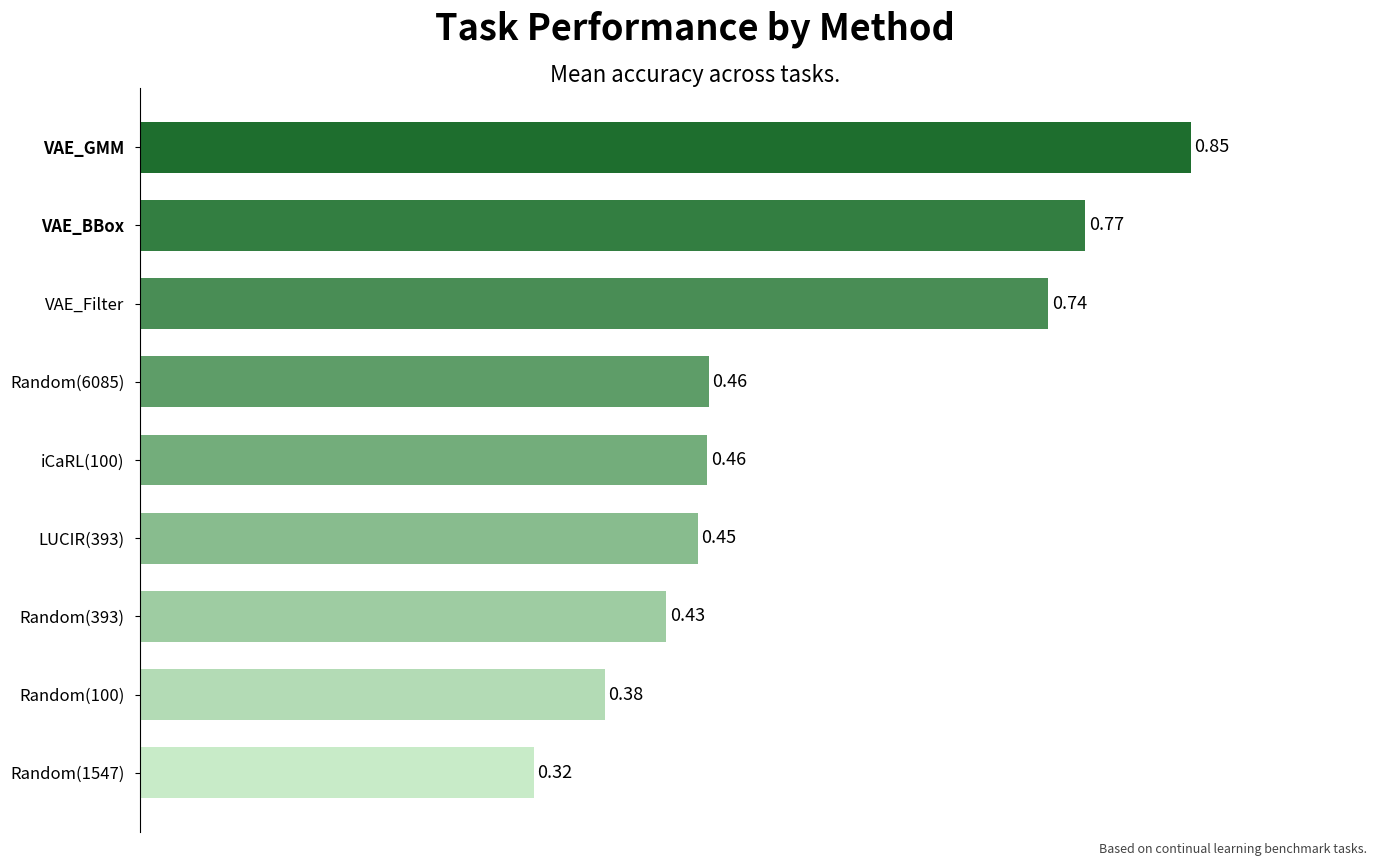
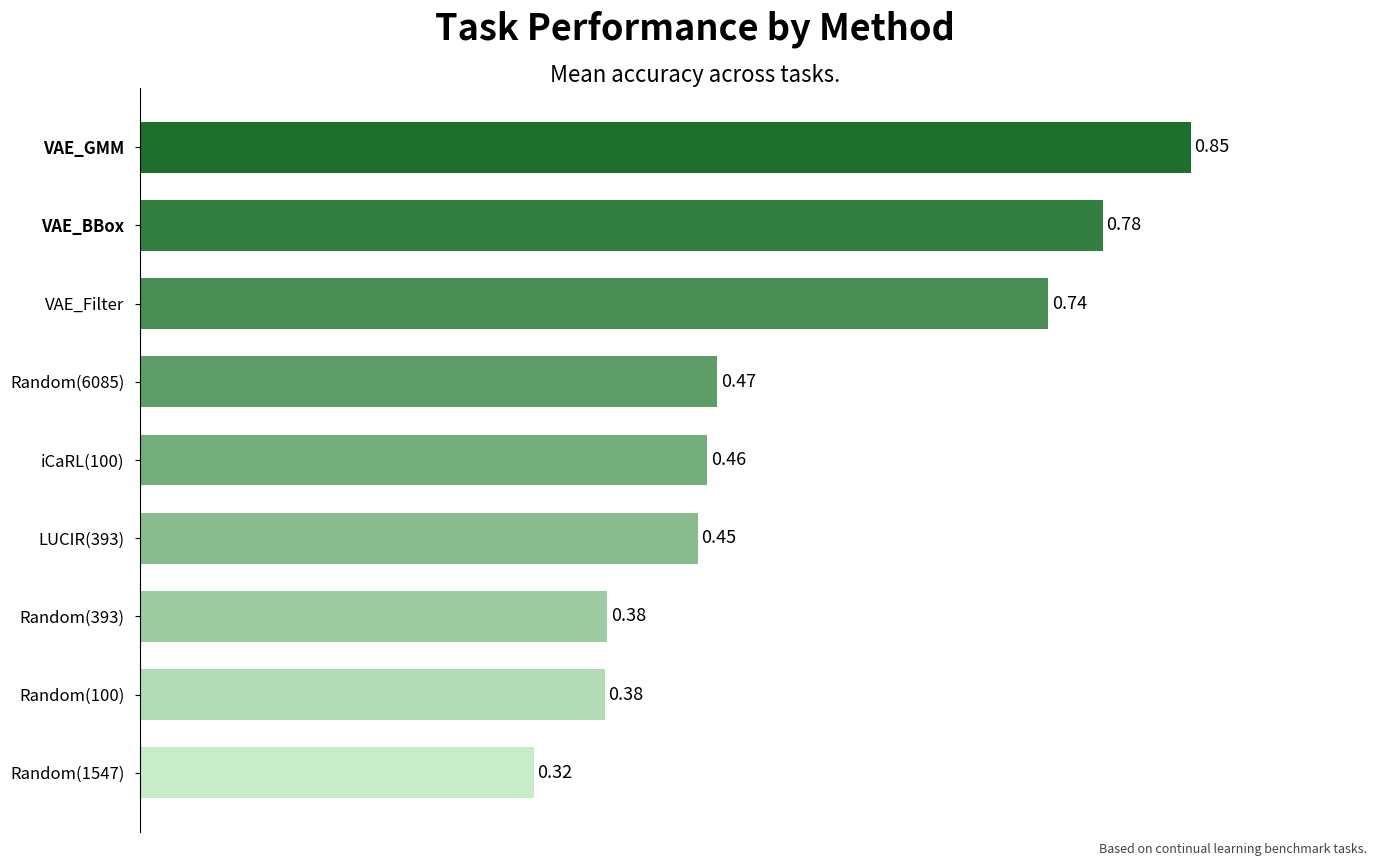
  {
    "VAE_GMM": 0.85,
-   "VAE_BBox": 0.77,
+   "VAE_BBox": 0.78,
    "VAE_Filter": 0.74,
-   "Random(6085)": 0.46,
+   "Random(6085)": 0.47,
    "iCaRL(100)": 0.46,
    "LUCIR(393)": 0.45,
-   "Random(393)": 0.43,
+   "Random(393)": 0.38,
    "Random(100)": 0.38,
    "Random(1547)": 0.32
  }
